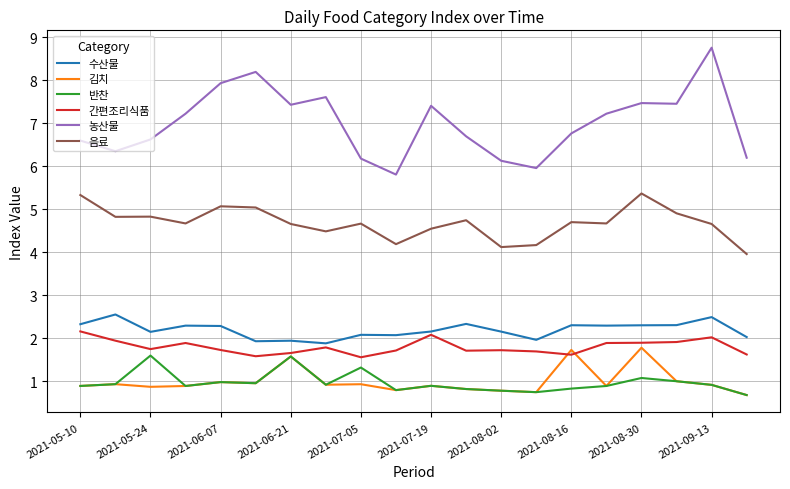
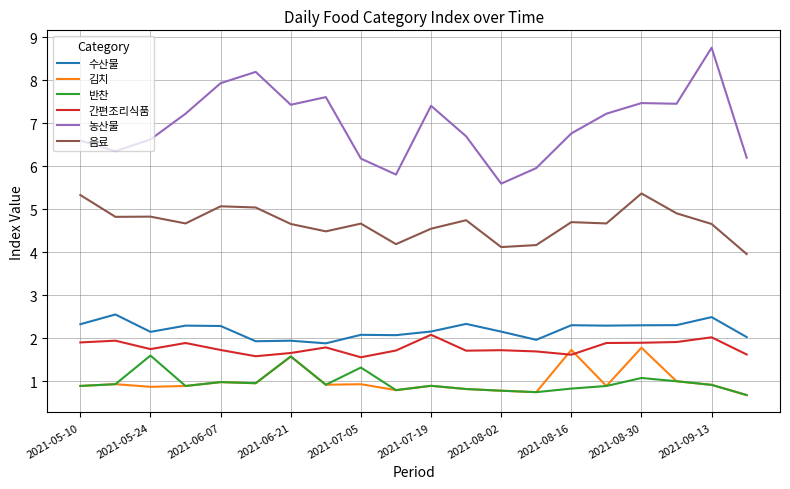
  {
    "수산물": {
      "2021-05-10": 2.3,
      "2021-05-24": 2.1,
      "2021-06-07": 2.3,
      "2021-06-21": 1.9,
      "2021-07-05": 2.1,
      "2021-07-19": 2.2,
      "2021-08-02": 2.2,
      "2021-08-16": 2.3,
      "2021-08-30": 2.3,
      "2021-09-13": 2.5
    },
    "김치": {
      "2021-05-24": 0.9,
      "2021-07-05": 0.9,
      "2021-08-16": 1.7,
      "2021-08-30": 1.8
    },
    "반찬": {
      "2021-05-24": 1.6,
      "2021-07-05": 1.3,
      "2021-08-16": 0.8,
      "2021-08-30": 1.1
    },
    "간편조리식품": {
-     "2021-05-10": 2.2,
+     "2021-05-10": 1.9,
      "2021-05-24": 1.7,
      "2021-06-07": 1.7,
      "2021-06-21": 1.7,
      "2021-07-05": 1.6,
      "2021-07-19": 2.1,
      "2021-08-02": 1.7,
      "2021-08-16": 1.6,
      "2021-08-30": 1.9,
      "2021-09-13": 2.0
    },
    "농산물": {
      "2021-06-07": 7.9,
      "2021-06-21": 7.4,
      "2021-07-05": 6.2,
      "2021-07-19": 7.4,
-     "2021-08-02": 6.1,
+     "2021-08-02": 5.6,
      "2021-08-16": 6.8,
      "2021-08-30": 7.5,
      "2021-09-13": 8.8
    },
    "음료": {
      "2021-05-10": 5.3,
      "2021-05-24": 4.8,
      "2021-06-07": 5.1,
      "2021-06-21": 4.7,
      "2021-07-05": 4.7,
      "2021-07-19": 4.5,
      "2021-08-02": 4.1,
      "2021-08-16": 4.7,
      "2021-08-30": 5.4,
      "2021-09-13": 4.7
    }
  }
